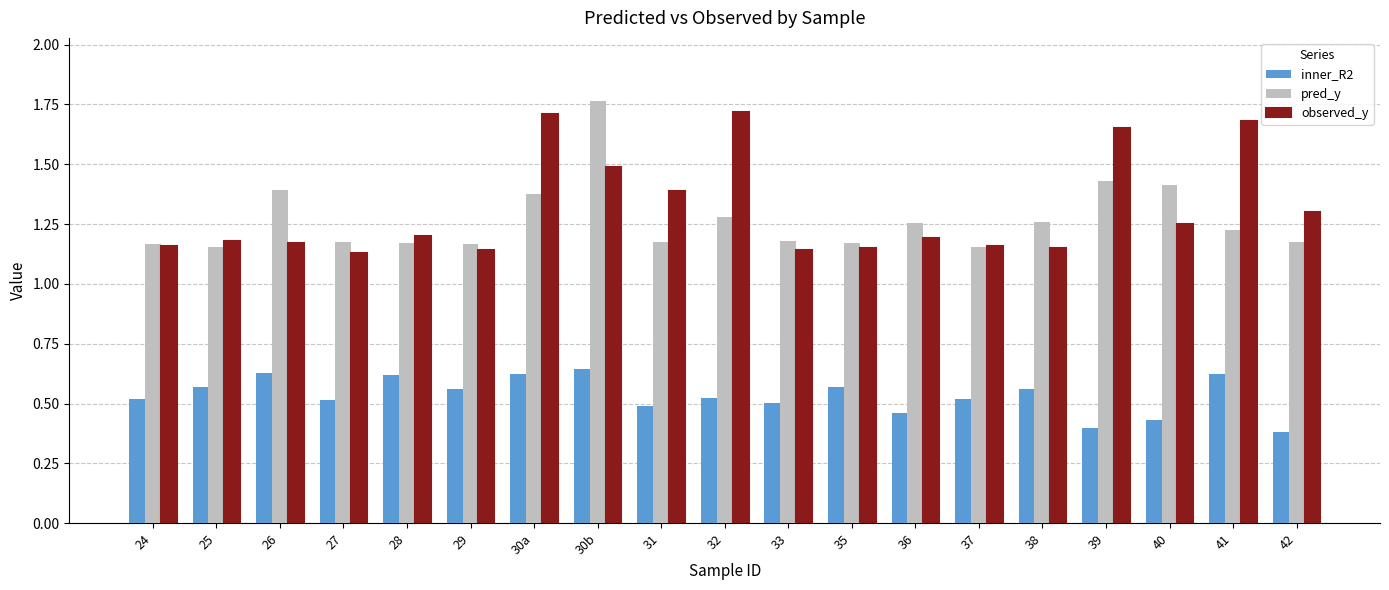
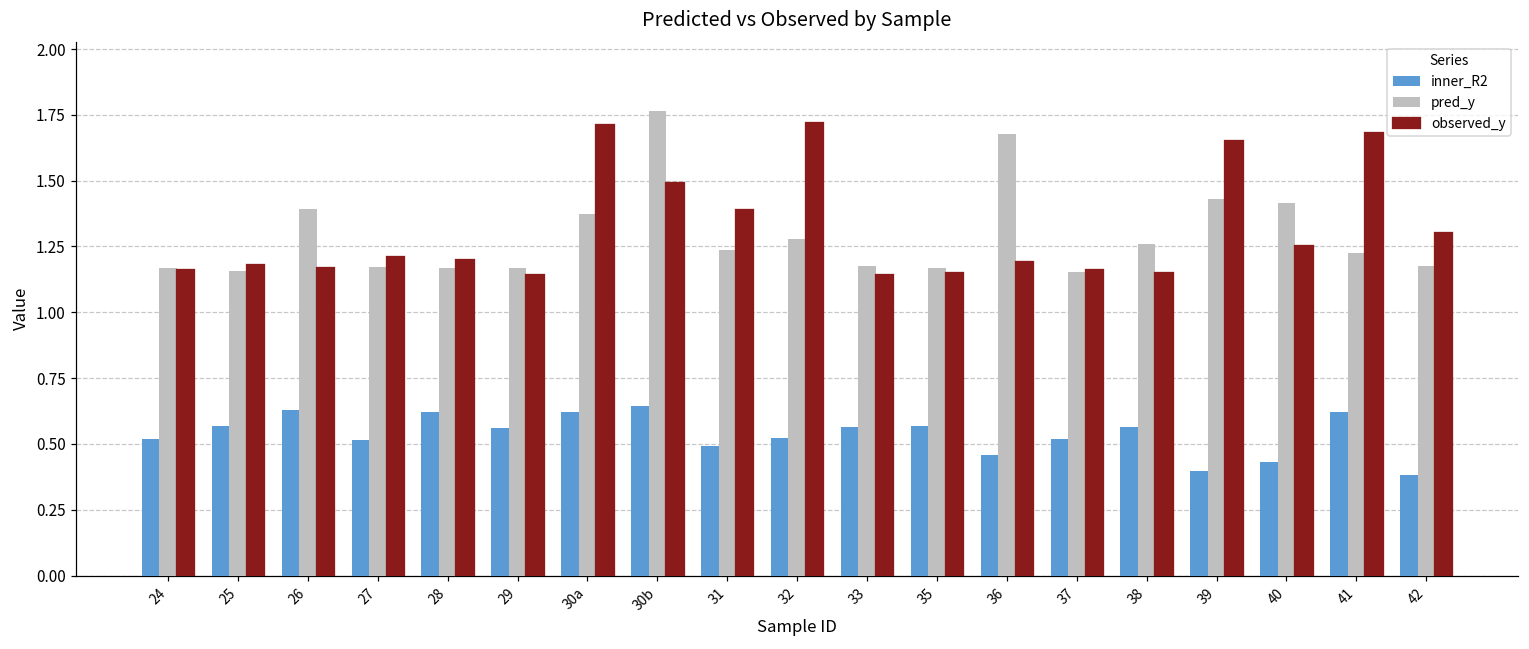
  {
    "inner_R2": {
      "24": 0.52,
      "25": 0.57,
      "26": 0.63,
      "27": 0.52,
      "28": 0.62,
      "29": 0.56,
      "30a": 0.62,
      "30b": 0.64,
      "31": 0.49,
      "32": 0.52,
-     "33": 0.50,
+     "33": 0.57,
      "35": 0.57,
      "36": 0.46,
      "37": 0.52,
      "38": 0.56,
      "39": 0.40,
      "40": 0.43,
      "41": 0.62,
      "42": 0.38
    },
    "pred_y": {
      "24": 1.17,
      "25": 1.16,
      "26": 1.39,
      "27": 1.17,
      "28": 1.17,
      "29": 1.17,
      "30a": 1.38,
      "30b": 1.76,
-     "31": 1.18,
+     "31": 1.24,
      "32": 1.28,
      "33": 1.18,
      "35": 1.17,
-     "36": 1.25,
+     "36": 1.68,
      "37": 1.15,
      "38": 1.26,
      "39": 1.43,
      "40": 1.41,
      "41": 1.23,
      "42": 1.18
    },
    "observed_y": {
      "24": 1.16,
      "25": 1.18,
      "26": 1.17,
-     "27": 1.13,
+     "27": 1.21,
      "28": 1.20,
      "29": 1.14,
      "30a": 1.71,
      "30b": 1.49,
      "31": 1.39,
      "32": 1.72,
      "33": 1.14,
      "35": 1.15,
      "36": 1.19,
      "37": 1.16,
      "38": 1.15,
      "39": 1.65,
      "40": 1.25,
      "41": 1.68,
      "42": 1.30
    }
  }
